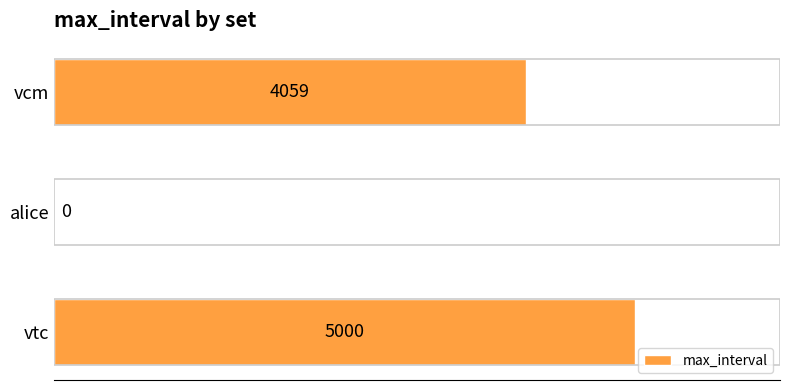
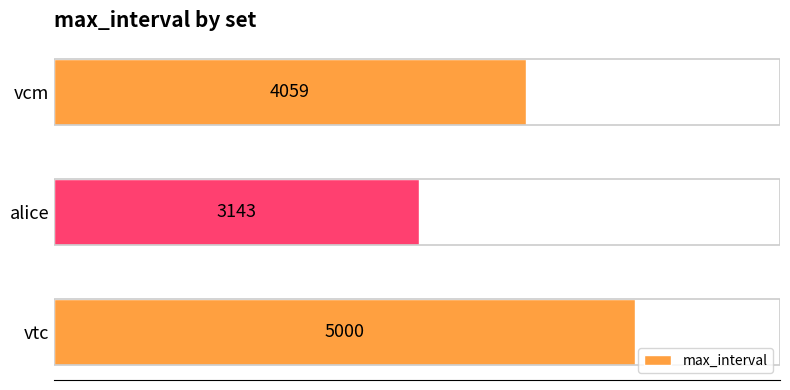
  {
    "vcm": 4059,
-   "alice": 0,
+   "alice": 3143,
    "vtc": 5000
  }
